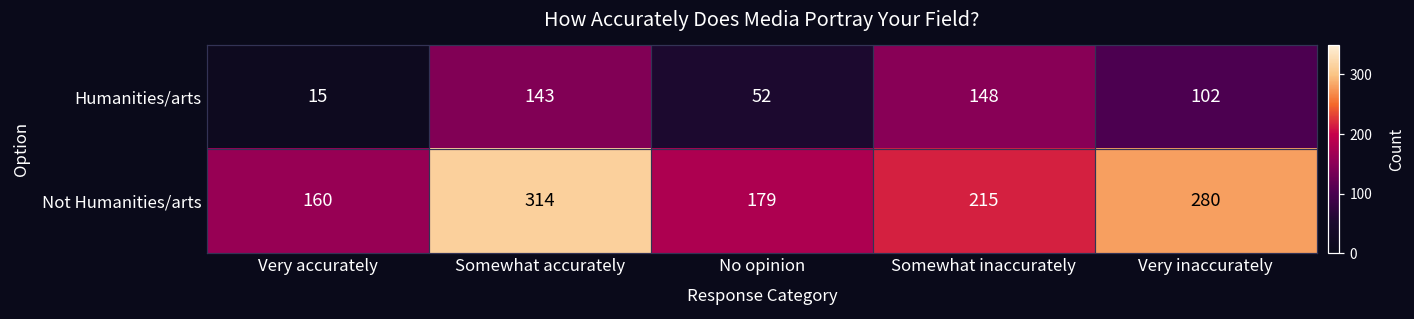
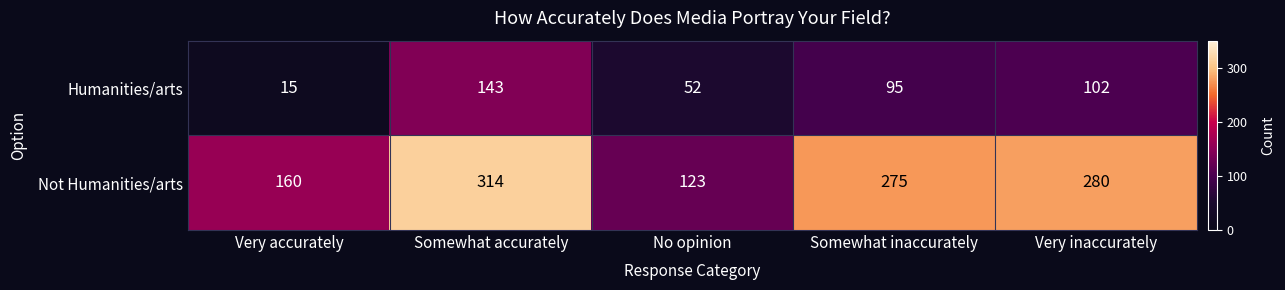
  {
    "Humanities/arts": {
      "Very accurately": 15,
      "Somewhat accurately": 143,
      "No opinion": 52,
-     "Somewhat inaccurately": 148,
+     "Somewhat inaccurately": 95,
      "Very inaccurately": 102
    },
    "Not Humanities/arts": {
      "Very accurately": 160,
      "Somewhat accurately": 314,
-     "No opinion": 179,
-     "Somewhat inaccurately": 215,
+     "No opinion": 123,
+     "Somewhat inaccurately": 275,
      "Very inaccurately": 280
    }
  }
